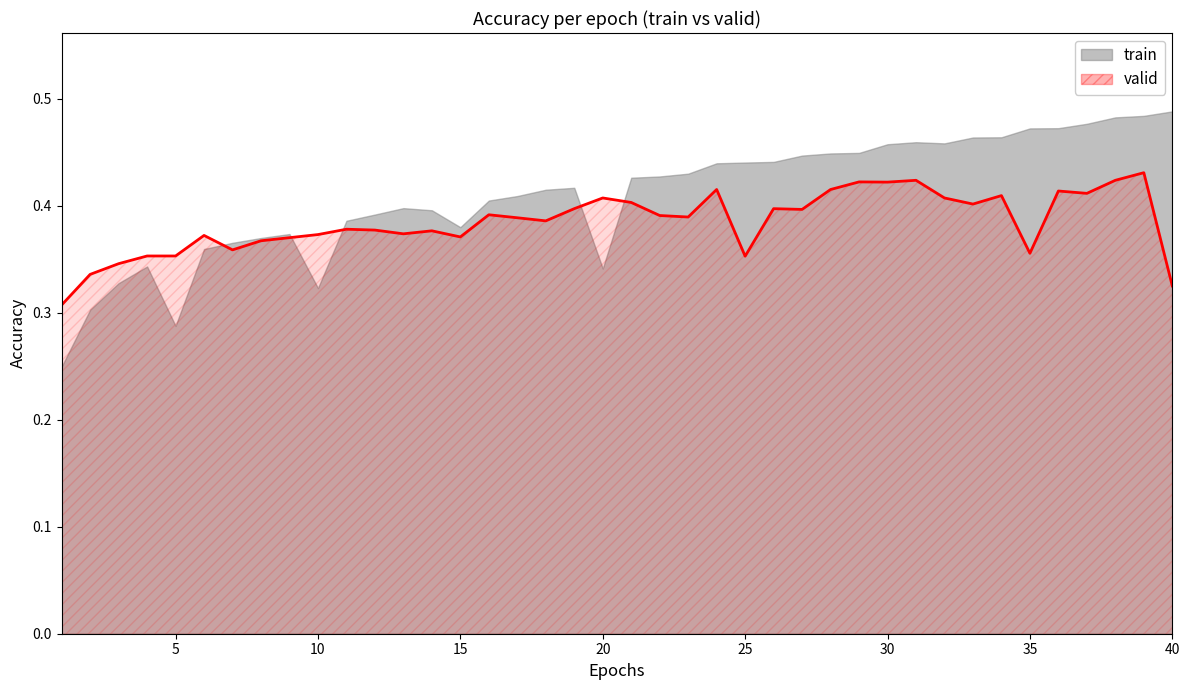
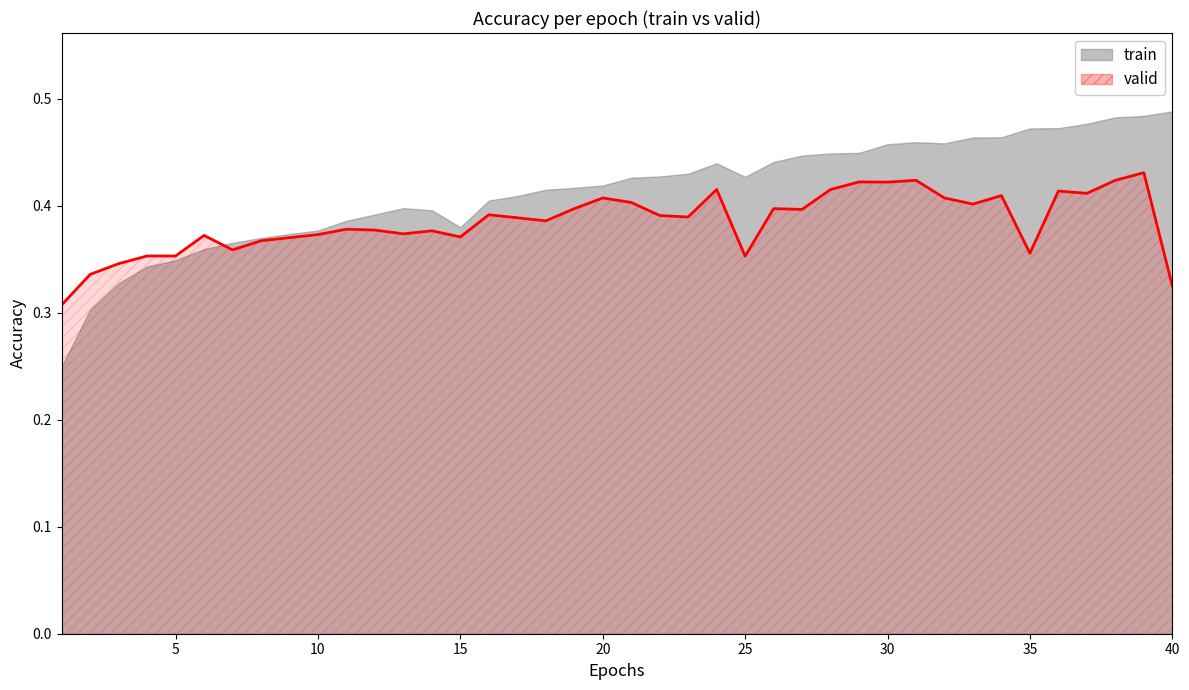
  {
    "train": {
-     "5": 0.288,
-     "10": 0.323,
+     "5": 0.349,
+     "10": 0.377,
      "15": 0.380,
-     "20": 0.341,
-     "25": 0.440,
+     "20": 0.419,
+     "25": 0.427,
      "30": 0.457,
      "35": 0.472,
      "40": 0.488
    },
    "valid": {
      "5": 0.353,
      "10": 0.373,
      "15": 0.371,
      "20": 0.407,
      "25": 0.353,
      "30": 0.422,
      "35": 0.355,
      "40": 0.325
    }
  }
